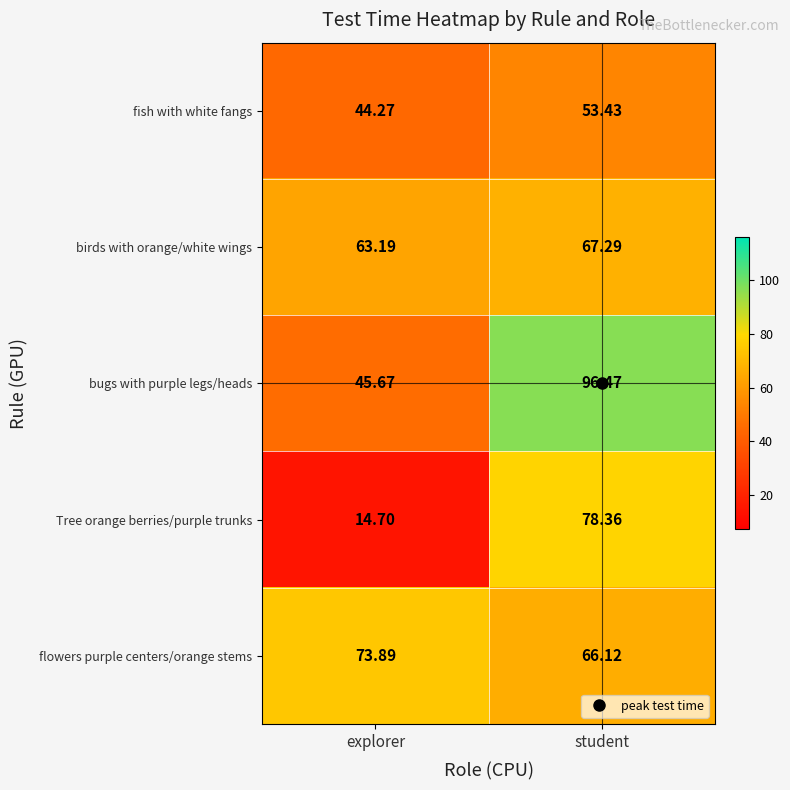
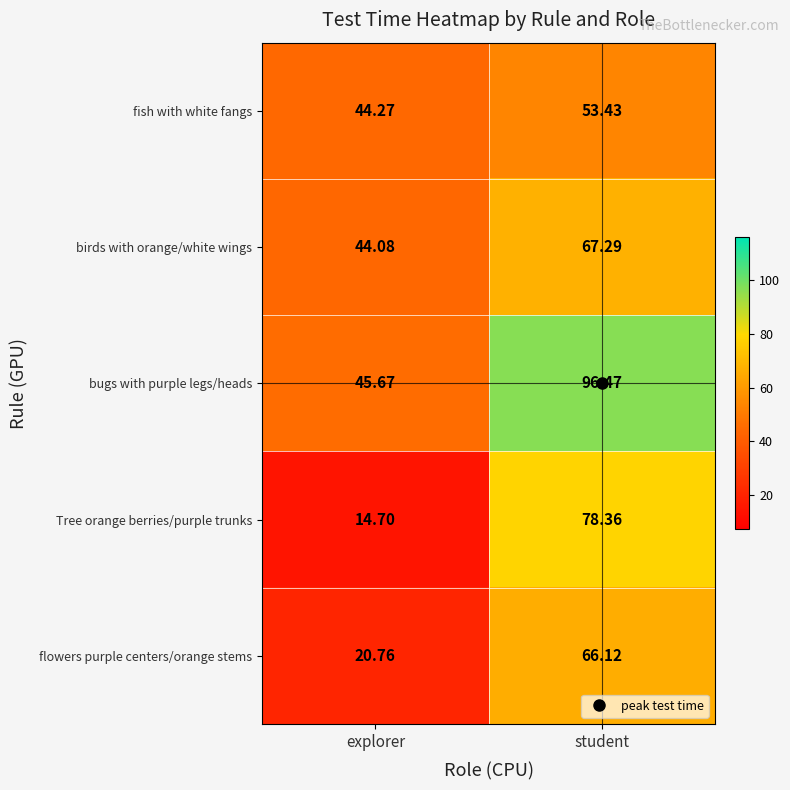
  {
    "fish with white fangs": {
      "explorer": 44.27,
      "student": 53.43
    },
    "birds with orange/white wings": {
-     "explorer": 63.19,
+     "explorer": 44.08,
      "student": 67.29
    },
    "bugs with purple legs/heads": {
      "explorer": 45.67
    },
    "Tree orange berries/purple trunks": {
      "explorer": 14.70,
      "student": 78.36
    },
    "flowers purple centers/orange stems": {
-     "explorer": 73.89,
+     "explorer": 20.76,
      "student": 66.12
    }
  }
